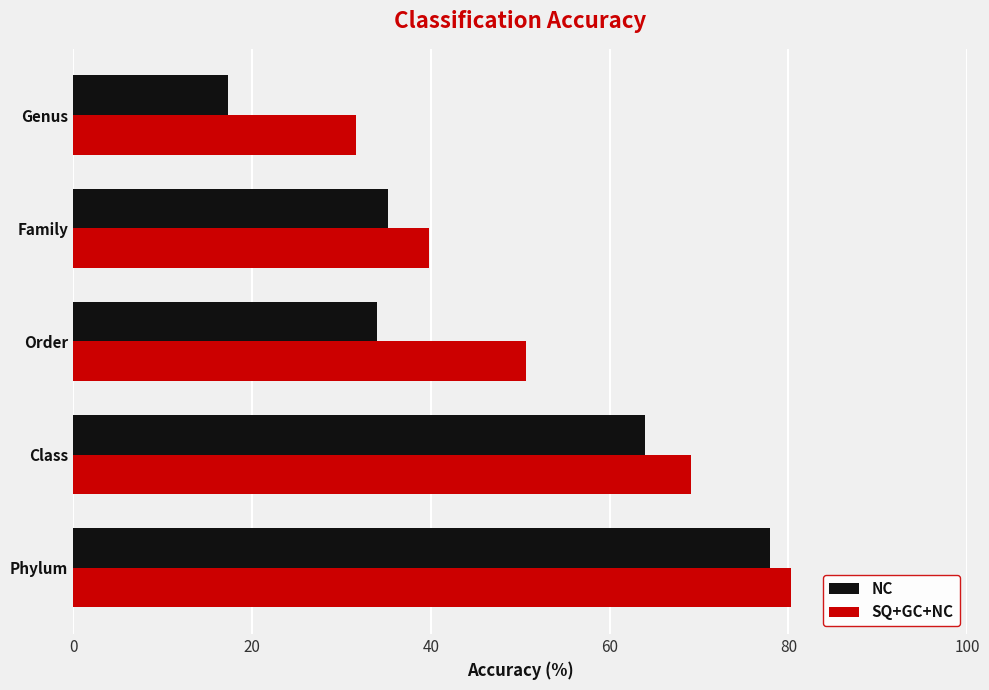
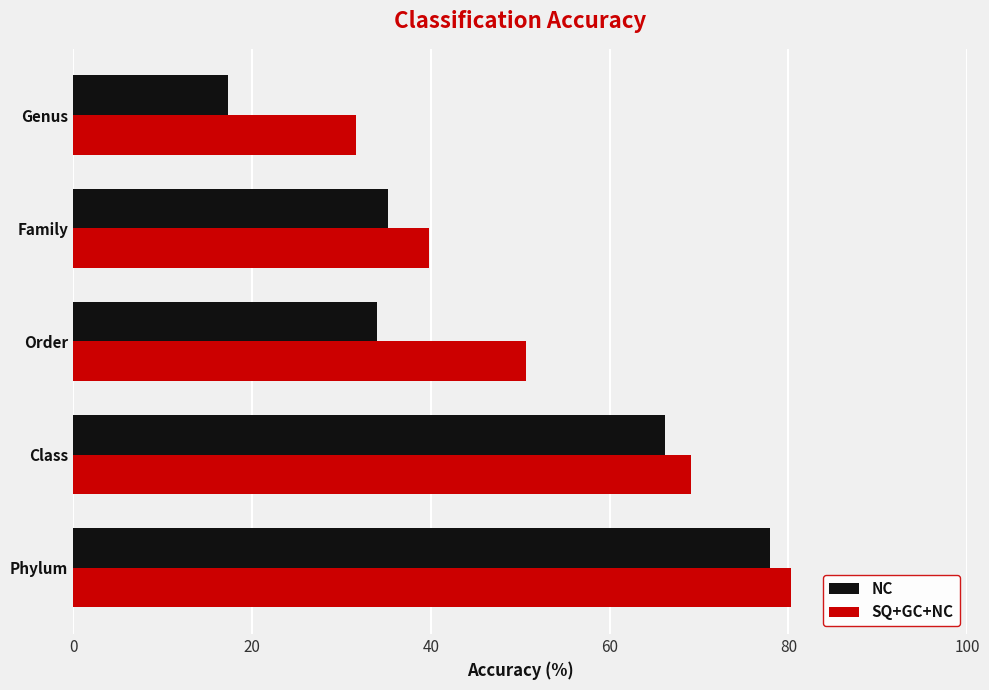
  {
    "NC": {
      "Genus": 17,
      "Family": 35,
      "Order": 34,
-     "Class": 64,
+     "Class": 66,
      "Phylum": 78
    },
    "SQ+GC+NC": {
      "Genus": 32,
      "Family": 40,
      "Order": 51,
      "Class": 69,
      "Phylum": 80
    }
  }
